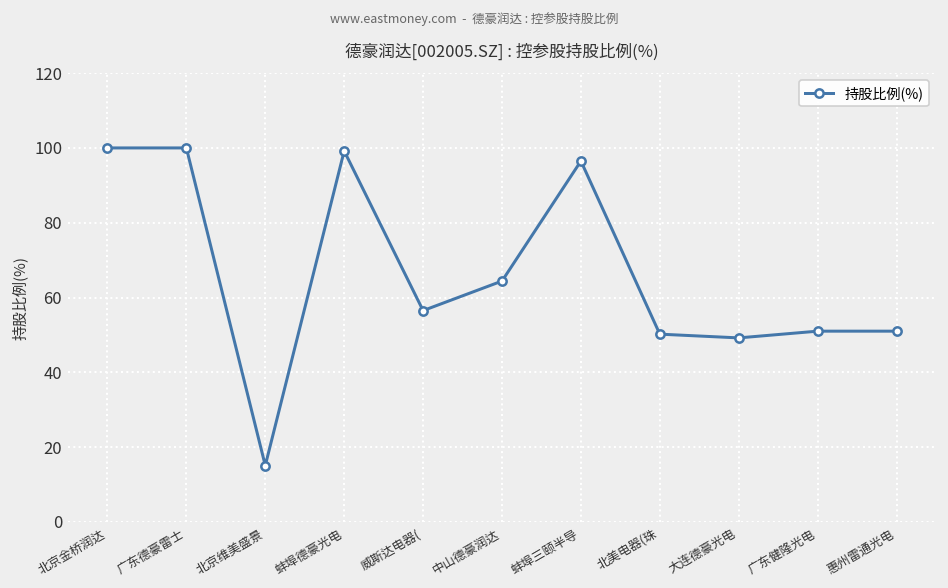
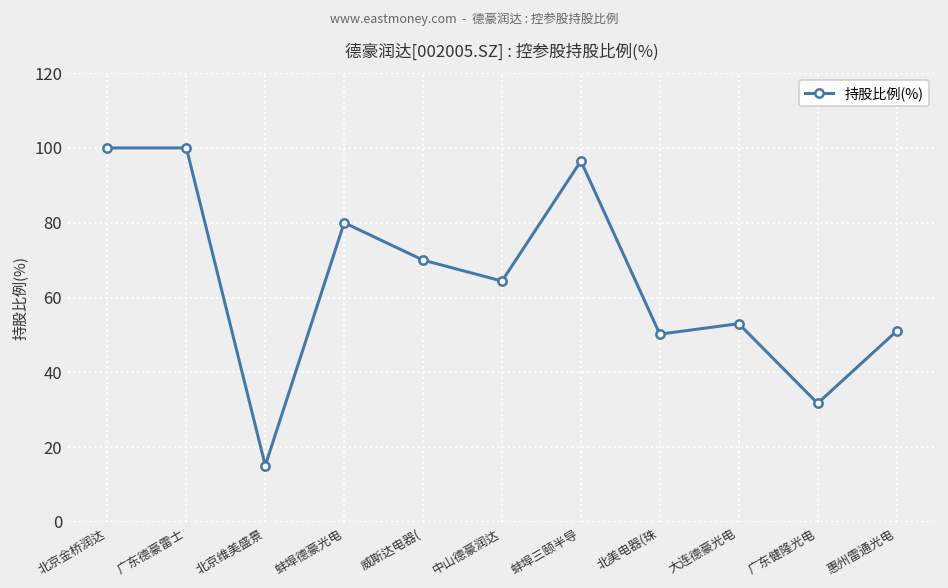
  {
    "北京金桥润达": 100,
    "广东德豪雷士": 100,
    "北京维美盛景": 15,
-   "蚌埠德豪光电": 99,
-   "威斯达电器(": 57,
+   "蚌埠德豪光电": 80,
+   "威斯达电器(": 70,
    "中山德豪润达": 64,
    "蚌埠三颐半导": 97,
    "北美电器(珠": 50,
-   "大连德豪光电": 49,
-   "广东健隆光电": 51,
+   "大连德豪光电": 53,
+   "广东健隆光电": 32,
    "惠州雷通光电": 51
  }
